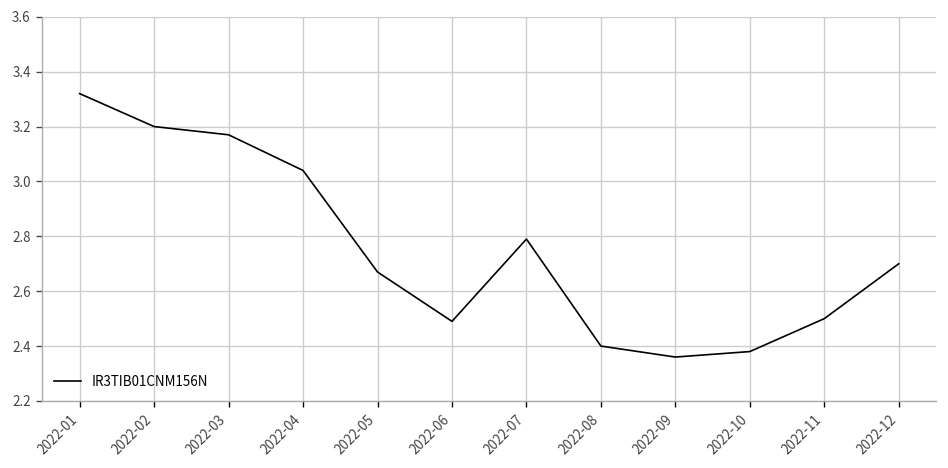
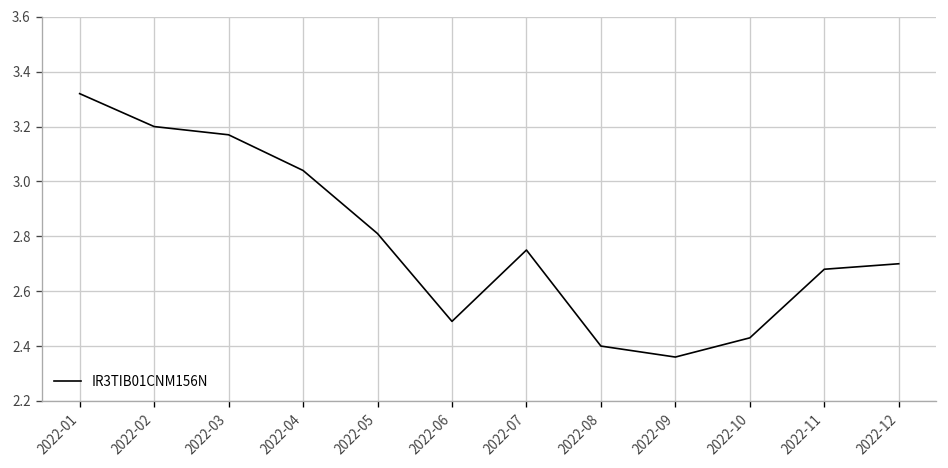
  {
    "2022-01": 3.32,
    "2022-02": 3.20,
    "2022-03": 3.17,
    "2022-04": 3.04,
-   "2022-05": 2.67,
+   "2022-05": 2.81,
    "2022-06": 2.49,
-   "2022-07": 2.79,
+   "2022-07": 2.75,
    "2022-08": 2.40,
    "2022-09": 2.36,
-   "2022-10": 2.38,
-   "2022-11": 2.50,
+   "2022-10": 2.43,
+   "2022-11": 2.68,
    "2022-12": 2.70
  }
